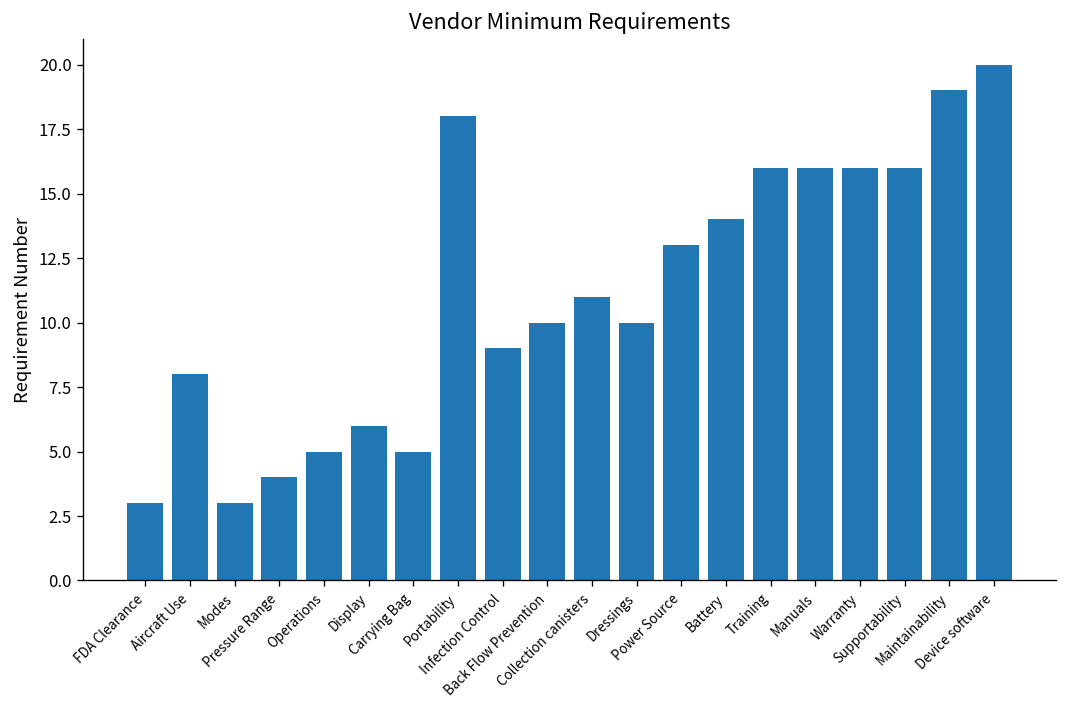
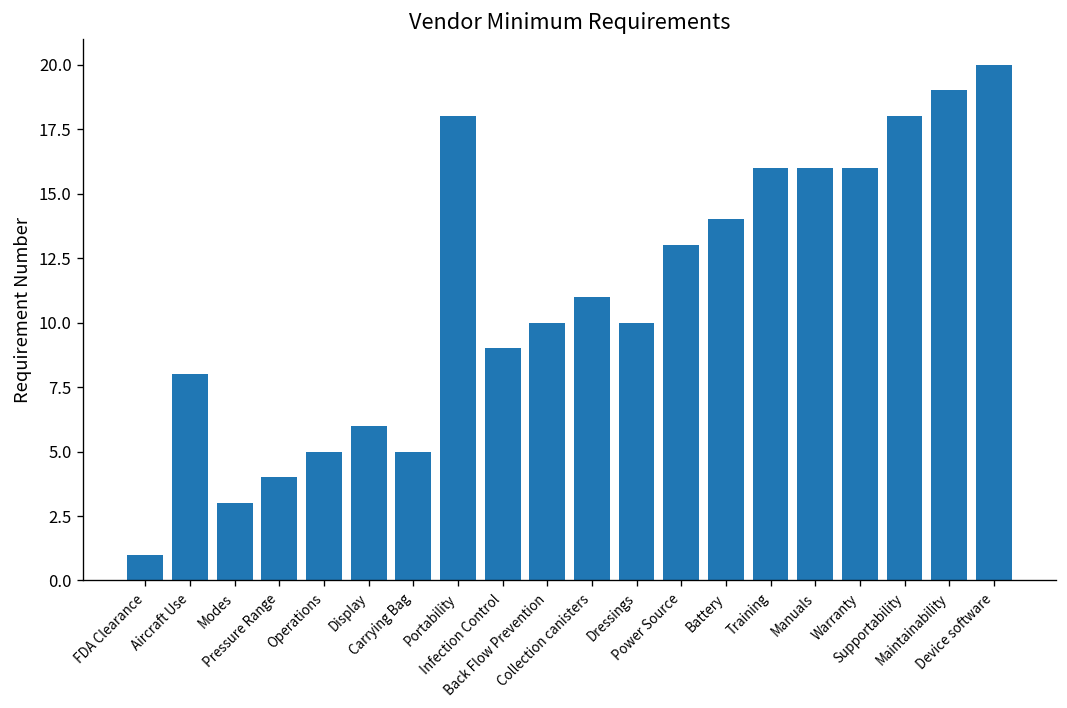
  {
-   "FDA Clearance": 3,
+   "FDA Clearance": 1,
    "Aircraft Use": 8,
    "Modes": 3,
    "Pressure Range": 4,
    "Operations": 5,
    "Display": 6,
    "Carrying Bag": 5,
    "Portability": 18,
    "Infection Control": 9,
    "Back Flow Prevention": 10,
    "Collection canisters": 11,
    "Dressings": 10,
    "Power Source": 13,
    "Battery": 14,
    "Training": 16,
    "Manuals": 16,
    "Warranty": 16,
-   "Supportability": 16,
+   "Supportability": 18,
    "Maintainability": 19,
    "Device software": 20
  }
